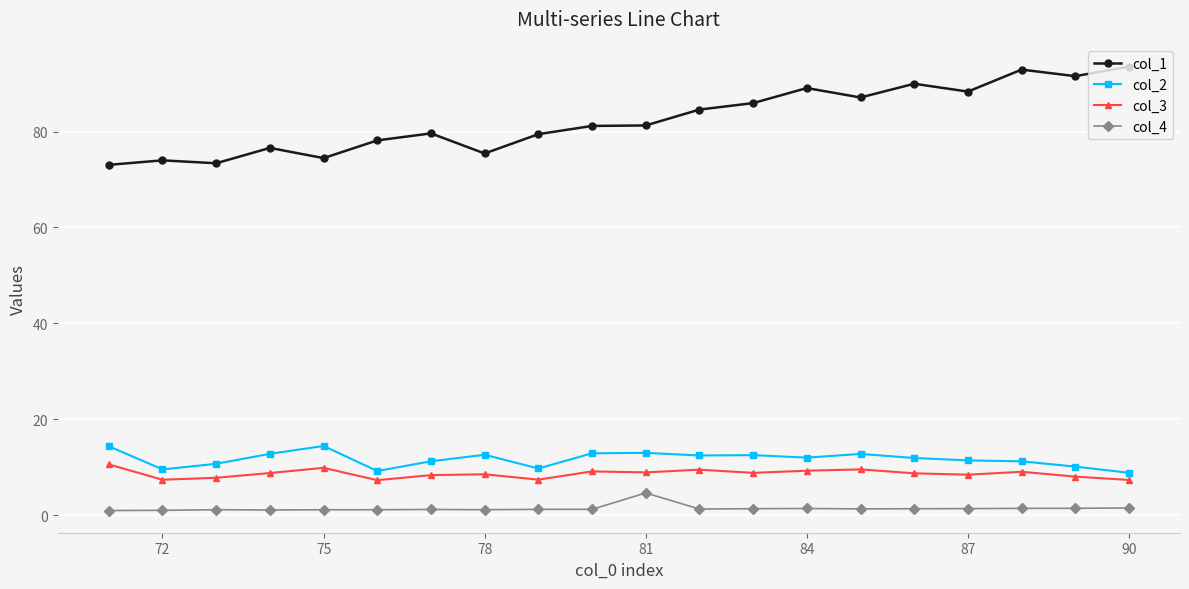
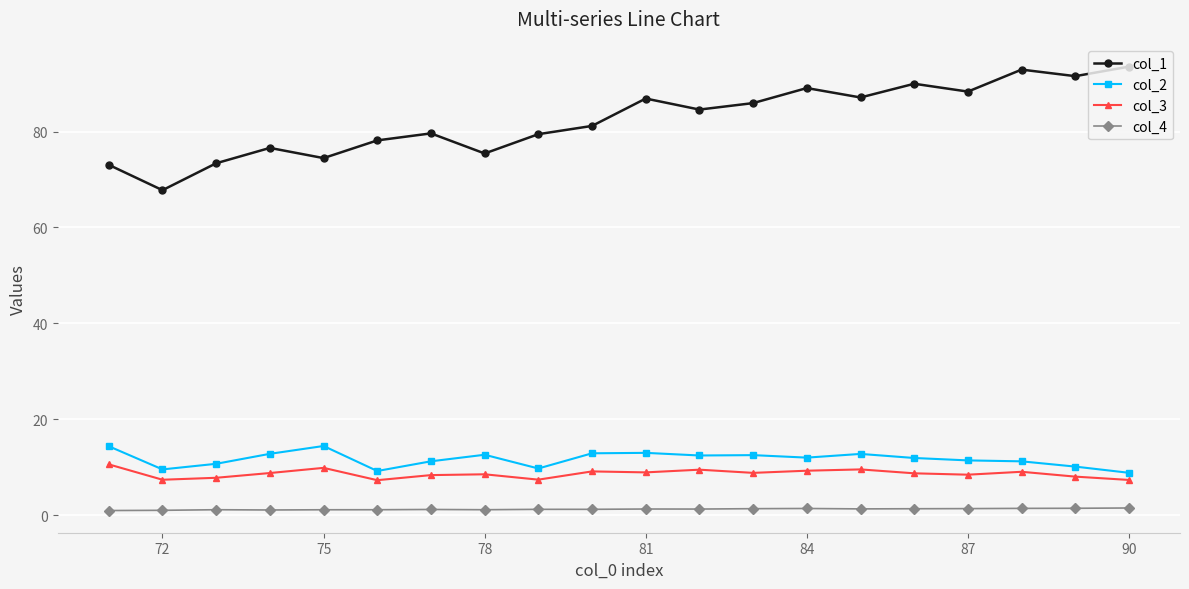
  {
    "col_1": {
-     "72": 74,
+     "72": 68,
      "75": 74,
      "78": 75,
-     "81": 81,
+     "81": 87,
      "84": 89,
      "87": 88
    },
    "col_2": {
      "72": 10,
      "75": 14,
      "78": 13,
      "81": 13,
      "84": 12,
      "87": 11,
      "90": 9
    },
    "col_3": {
      "72": 7,
      "75": 10,
      "78": 9,
      "81": 9,
      "84": 9,
      "87": 8,
      "90": 7
    },
    "col_4": {
      "72": 1,
      "75": 1,
      "78": 1,
-     "81": 5,
+     "81": 1,
      "84": 1,
      "87": 1,
      "90": 1
    }
  }
